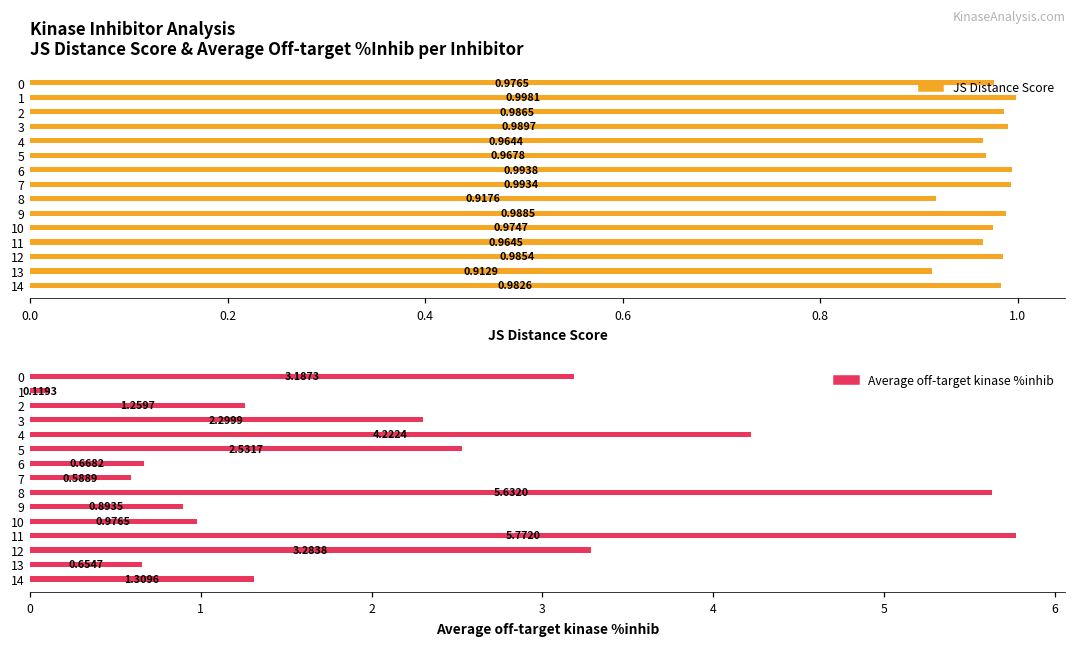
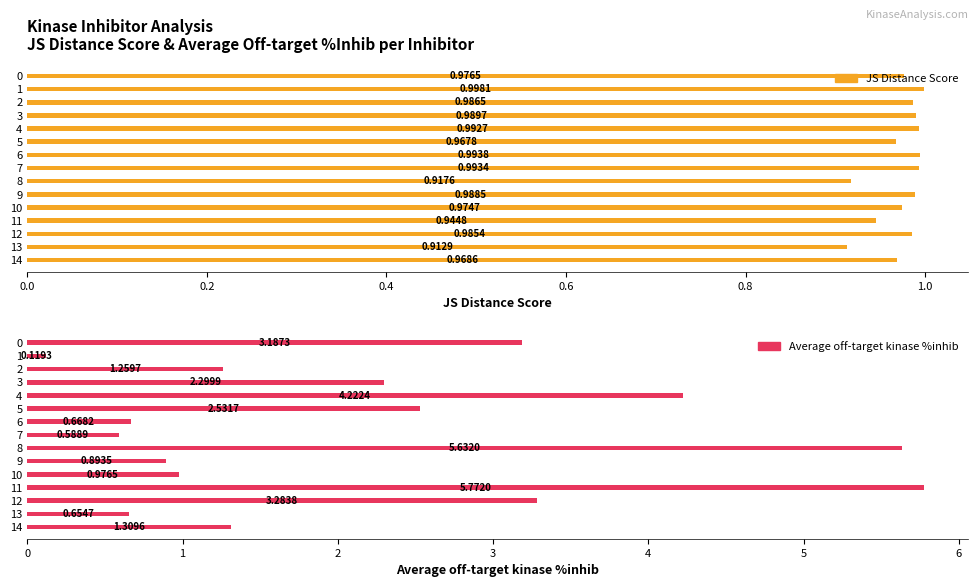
  {
    "Kinase Inhibitor Analysis JS Distance Score & Average Off-target %Inhib per Inhibitor": {
      "0": 0.9765,
      "1": 0.9981,
      "2": 0.9865,
      "3": 0.9897,
-     "4": 0.9644,
+     "4": 0.9927,
      "5": 0.9678,
      "6": 0.9938,
      "7": 0.9934,
      "8": 0.9176,
      "9": 0.9885,
      "10": 0.9747,
-     "11": 0.9645,
+     "11": 0.9448,
      "12": 0.9854,
      "13": 0.9129,
-     "14": 0.9826
+     "14": 0.9686
    }
  }
